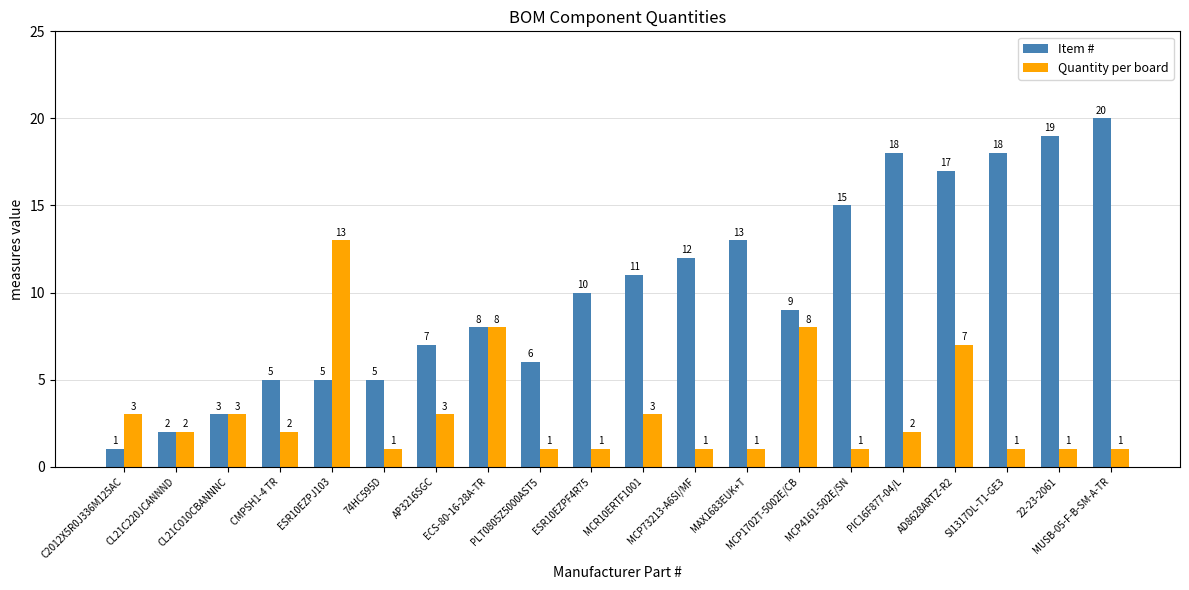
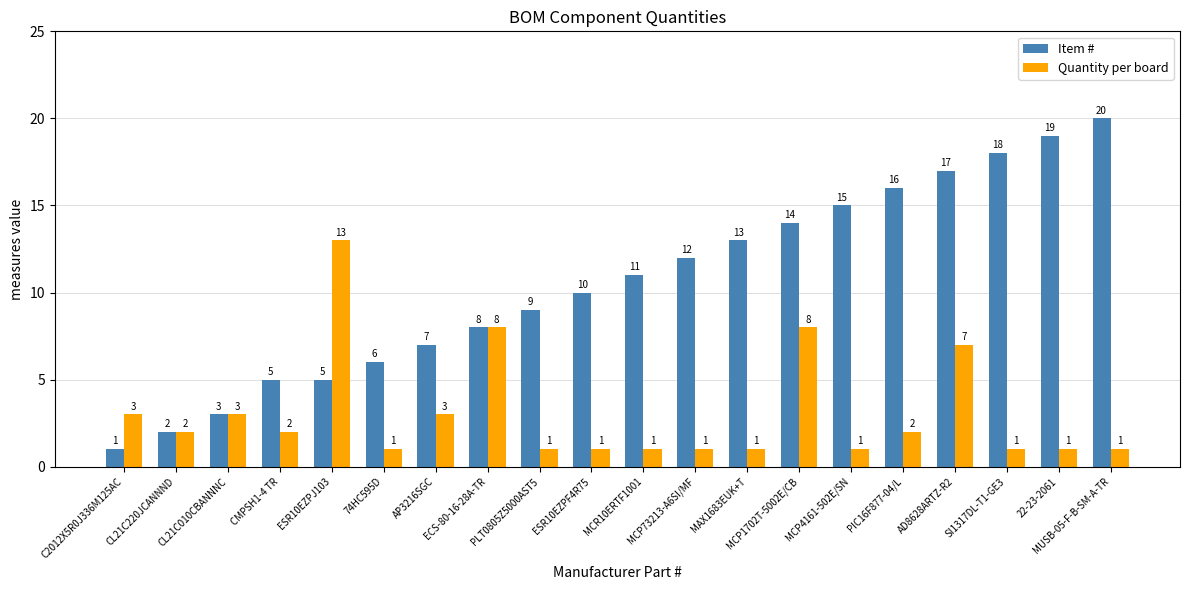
  {
    "Item #": {
      "C2012X5R0J336M125AC": 1,
      "CL21C220JCANNND": 2,
      "CL21C010CBANNNC": 3,
      "CMPSH1-4 TR": 5,
      "ESR10EZPJ103": 5,
-     "74HC595D": 5,
+     "74HC595D": 6,
      "AP3216SGC": 7,
      "ECS-80-16-28A-TR": 8,
-     "PLT0805Z5000AST5": 6,
+     "PLT0805Z5000AST5": 9,
      "ESR10EZPF4R75": 10,
      "MCR10ERTF1001": 11,
      "MCP73213-A6SI/MF": 12,
      "MAX1683EUK+T": 13,
-     "MCP1702T-5002E/CB": 9,
+     "MCP1702T-5002E/CB": 14,
      "MCP4161-502E/SN": 15,
-     "PIC16F877-04/L": 18,
+     "PIC16F877-04/L": 16,
      "AD8628ARTZ-R2": 17,
      "SI1317DL-T1-GE3": 18,
      "22-23-2061": 19,
      "MUSB-05-F-B-SM-A-TR": 20
    },
    "Quantity per board": {
      "C2012X5R0J336M125AC": 3,
      "CL21C220JCANNND": 2,
      "CL21C010CBANNNC": 3,
      "CMPSH1-4 TR": 2,
      "ESR10EZPJ103": 13,
      "74HC595D": 1,
      "AP3216SGC": 3,
      "ECS-80-16-28A-TR": 8,
      "PLT0805Z5000AST5": 1,
      "ESR10EZPF4R75": 1,
-     "MCR10ERTF1001": 3,
+     "MCR10ERTF1001": 1,
      "MCP73213-A6SI/MF": 1,
      "MAX1683EUK+T": 1,
      "MCP1702T-5002E/CB": 8,
      "MCP4161-502E/SN": 1,
      "PIC16F877-04/L": 2,
      "AD8628ARTZ-R2": 7,
      "SI1317DL-T1-GE3": 1,
      "22-23-2061": 1,
      "MUSB-05-F-B-SM-A-TR": 1
    }
  }
